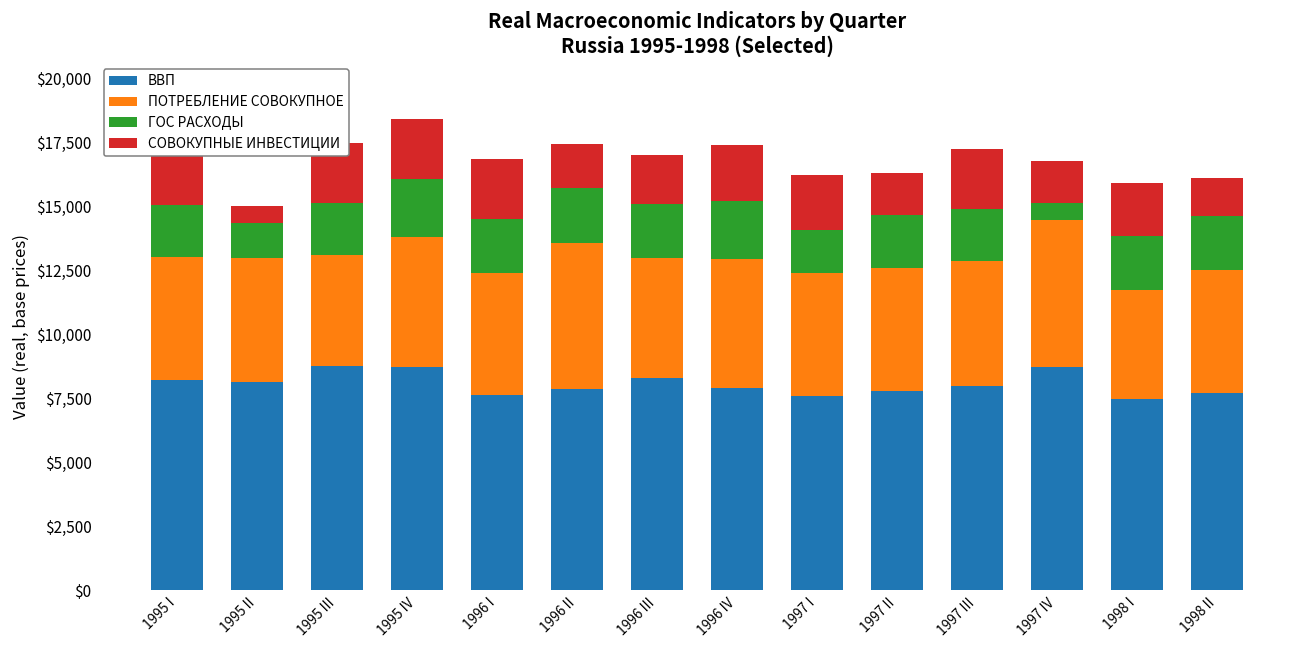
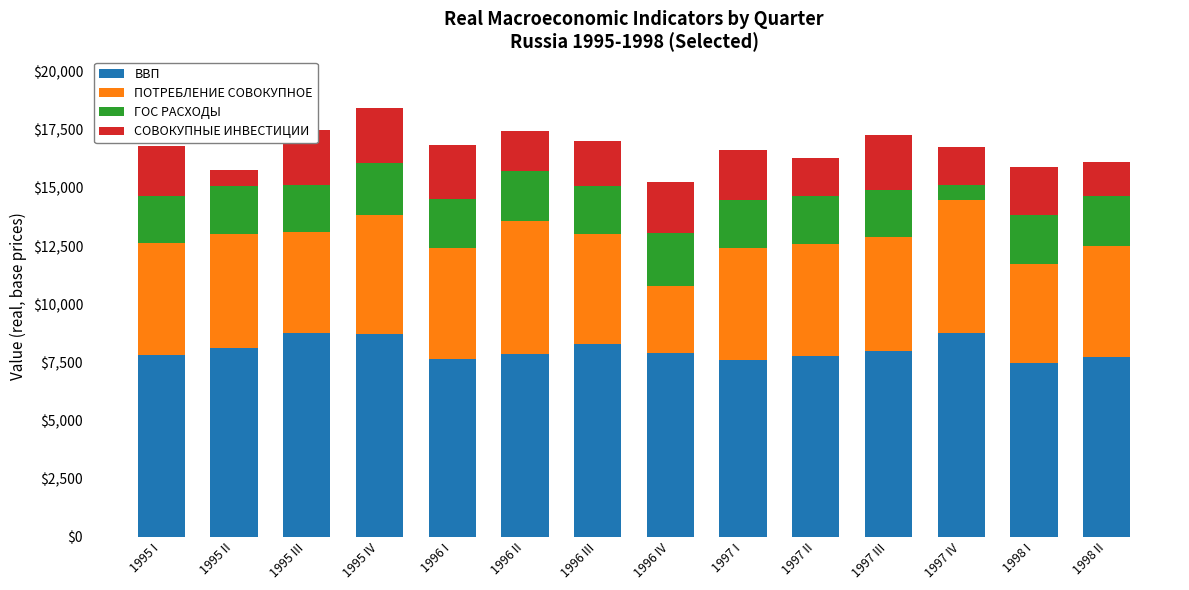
  {
    "ВВП": {
-     "1995 I": "$8,200",
+     "1995 I": "$7,800",
      "1995 II": "$8,100",
      "1995 III": "$8,800",
      "1995 IV": "$8,700",
      "1996 I": "$7,600",
      "1996 II": "$7,900",
      "1996 III": "$8,300",
      "1996 IV": "$7,900",
      "1997 I": "$7,600",
      "1997 II": "$7,800",
      "1997 III": "$8,000",
      "1997 IV": "$8,800",
      "1998 I": "$7,500",
      "1998 II": "$7,700"
    },
    "ПОТРЕБЛЕНИЕ СОВОКУПНОЕ": {
      "1995 I": "$4,800",
      "1995 II": "$4,900",
      "1995 III": "$4,400",
      "1995 IV": "$5,100",
      "1996 I": "$4,800",
      "1996 II": "$5,700",
      "1996 III": "$4,700",
-     "1996 IV": "$5,000",
+     "1996 IV": "$2,900",
      "1997 I": "$4,800",
      "1997 II": "$4,800",
      "1997 III": "$4,900",
      "1997 IV": "$5,700",
      "1998 I": "$4,200",
      "1998 II": "$4,800"
    },
    "ГОС РАСХОДЫ": {
      "1995 I": "$2,000",
-     "1995 II": "$1,300",
+     "1995 II": "$2,100",
      "1995 III": "$2,000",
      "1995 IV": "$2,200",
      "1996 I": "$2,100",
      "1996 II": "$2,100",
      "1996 III": "$2,100",
      "1996 IV": "$2,300",
-     "1997 I": "$1,700",
+     "1997 I": "$2,100",
      "1997 II": "$2,100",
      "1997 III": "$2,000",
      "1997 IV": "$600",
      "1998 I": "$2,100",
      "1998 II": "$2,100"
    },
    "СОВОКУПНЫЕ ИНВЕСТИЦИИ": {
      "1995 II": "$700",
      "1995 IV": "$2,400",
      "1996 I": "$2,300",
      "1996 II": "$1,700",
      "1996 III": "$1,900",
      "1996 IV": "$2,200",
      "1997 I": "$2,200",
      "1997 II": "$1,600",
      "1997 III": "$2,400",
      "1997 IV": "$1,600",
      "1998 I": "$2,100",
      "1998 II": "$1,500"
    }
  }
